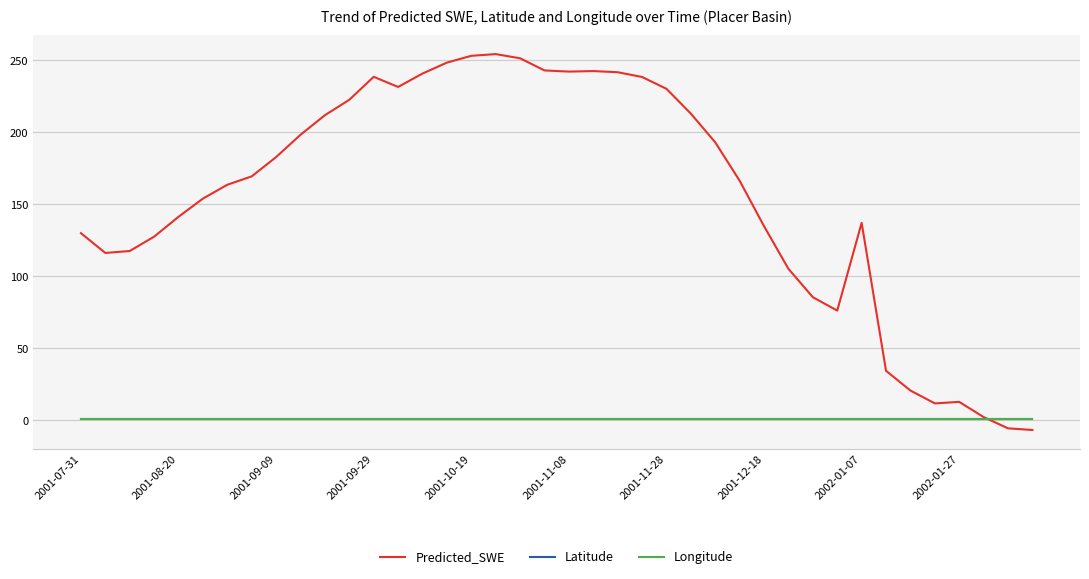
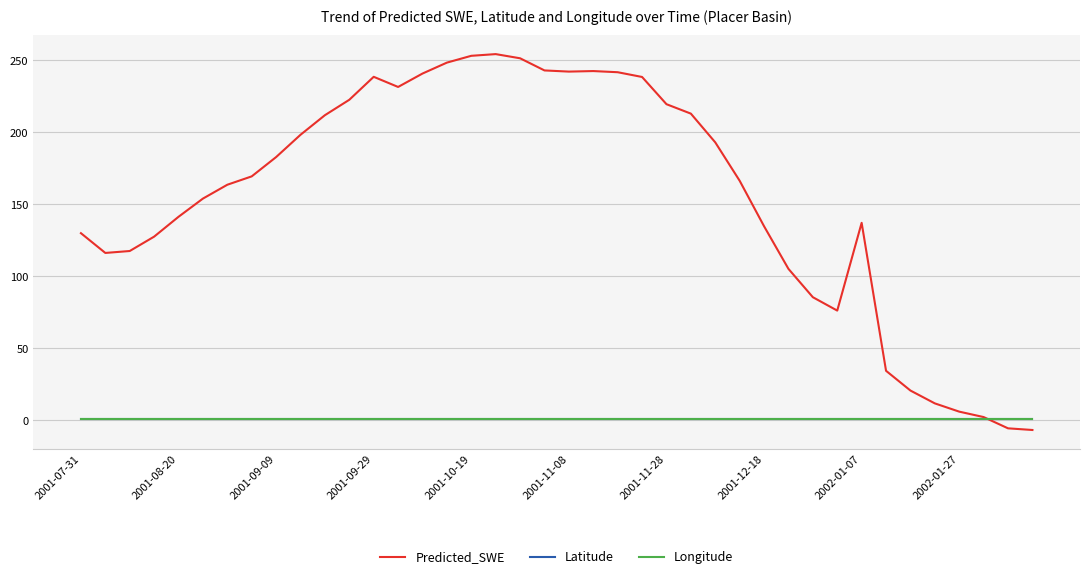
  {
    "Predicted_SWE": {
      "2001-07-31": 130,
      "2001-08-20": 141,
      "2001-09-09": 183,
      "2001-09-29": 239,
      "2001-10-19": 253,
      "2001-11-08": 242,
-     "2001-11-28": 230,
+     "2001-11-28": 220,
      "2001-12-18": 135,
      "2002-01-07": 137,
-     "2002-01-27": 13
+     "2002-01-27": 6
    },
    "Longitude": {
      "2001-07-31": 1,
      "2001-08-20": 1,
      "2001-09-09": 1,
      "2001-09-29": 1,
      "2001-10-19": 1,
      "2001-11-08": 1,
      "2001-11-28": 1,
      "2001-12-18": 1,
      "2002-01-07": 1,
      "2002-01-27": 1
    }
  }
